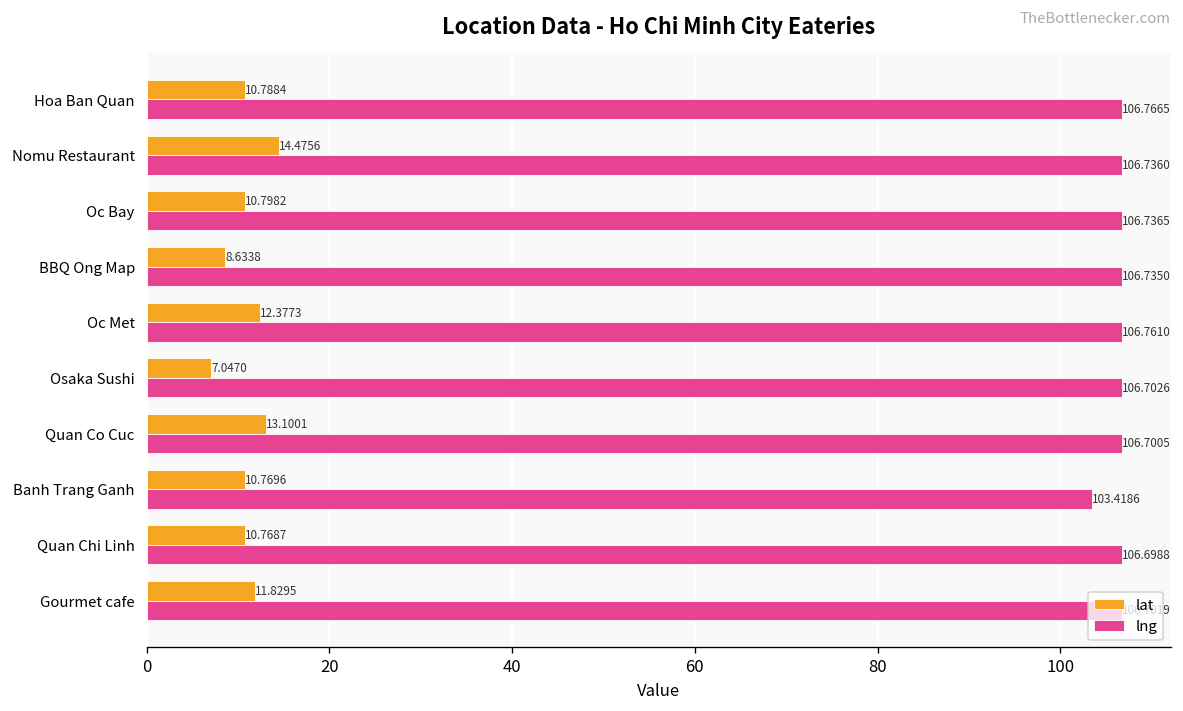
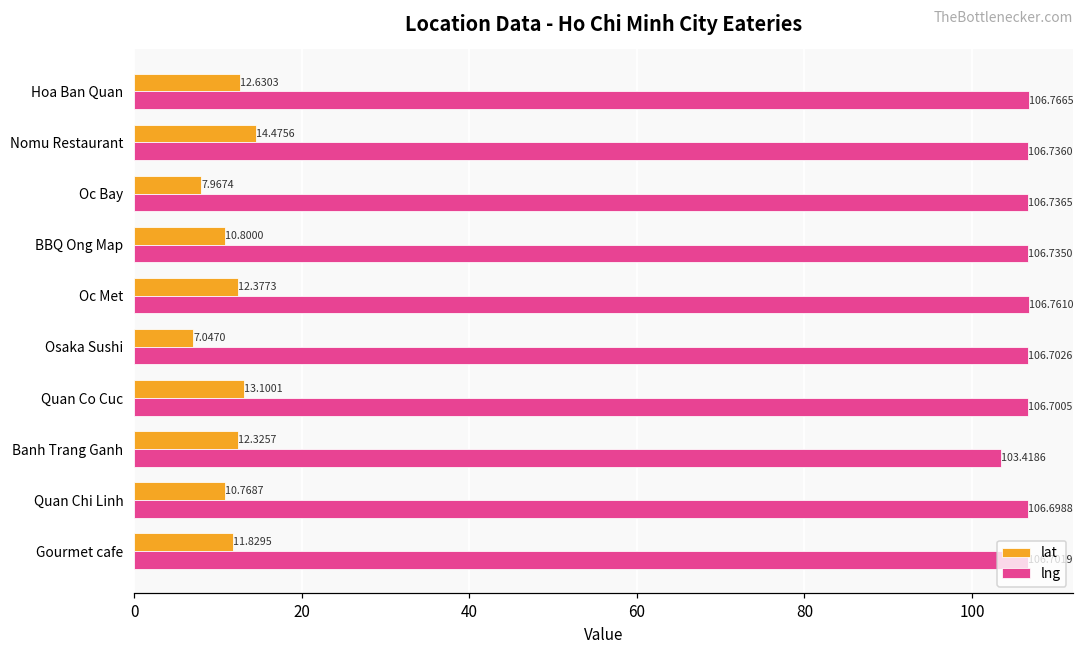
  {
    "lat": {
-     "Hoa Ban Quan": 10.7884,
+     "Hoa Ban Quan": 12.6303,
      "Nomu Restaurant": 14.4756,
-     "Oc Bay": 10.7982,
-     "BBQ Ong Map": 8.6338,
+     "Oc Bay": 7.9674,
+     "BBQ Ong Map": 10.8000,
      "Oc Met": 12.3773,
      "Osaka Sushi": 7.0470,
      "Quan Co Cuc": 13.1001,
-     "Banh Trang Ganh": 10.7696,
+     "Banh Trang Ganh": 12.3257,
      "Quan Chi Linh": 10.7687,
      "Gourmet cafe": 11.8295
    },
    "lng": {
      "Hoa Ban Quan": 106.7665,
      "Nomu Restaurant": 106.7360,
      "Oc Bay": 106.7365,
      "BBQ Ong Map": 106.7350,
      "Oc Met": 106.7610,
      "Osaka Sushi": 106.7026,
      "Quan Co Cuc": 106.7005,
      "Banh Trang Ganh": 103.4186,
      "Quan Chi Linh": 106.6988
    }
  }
